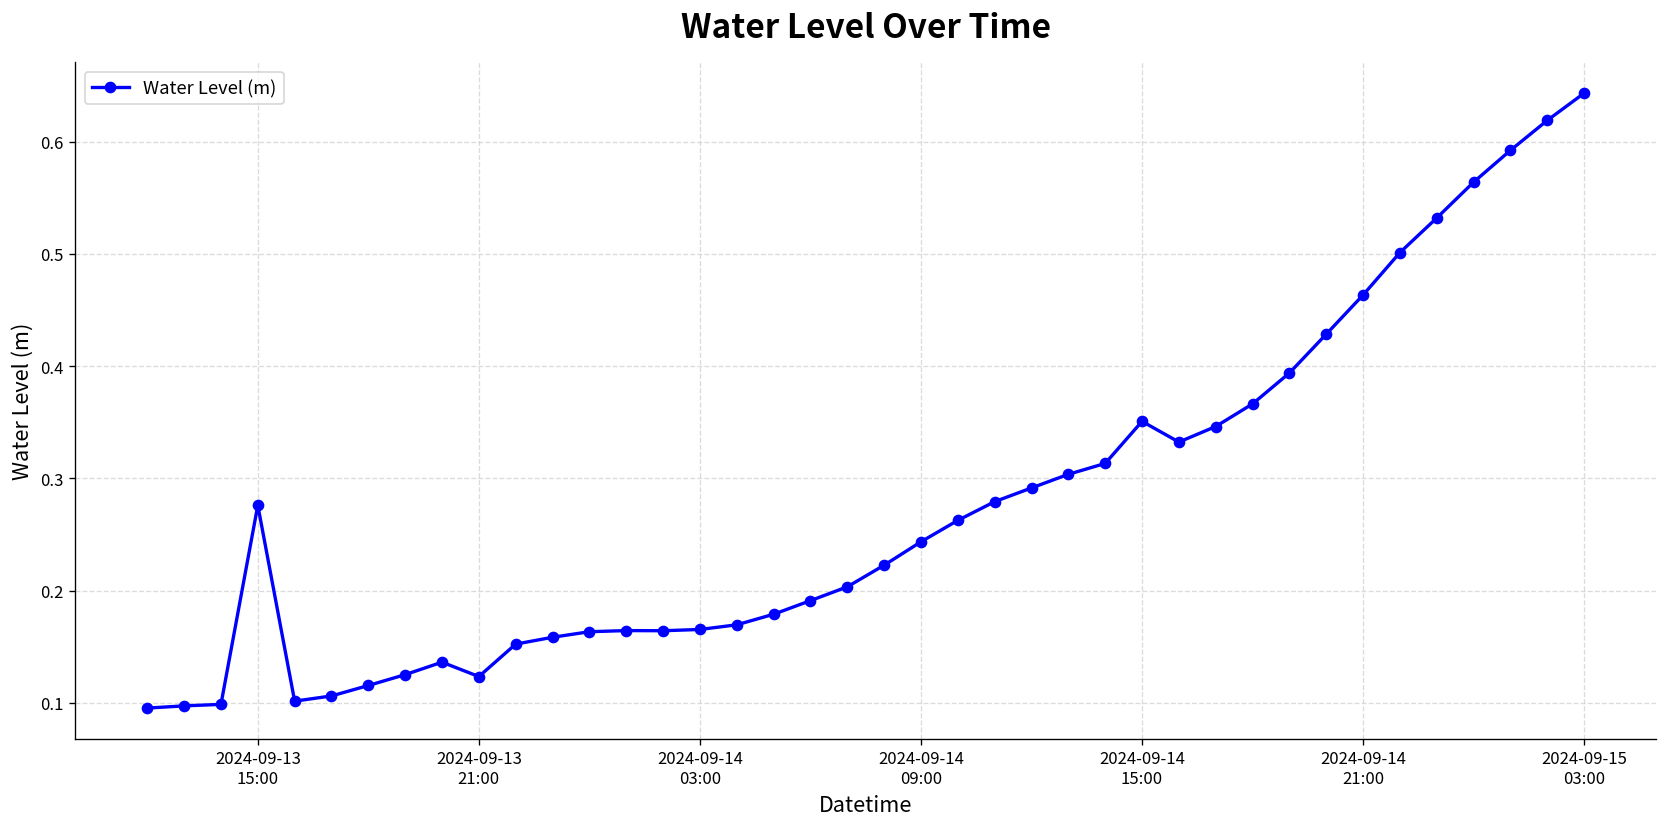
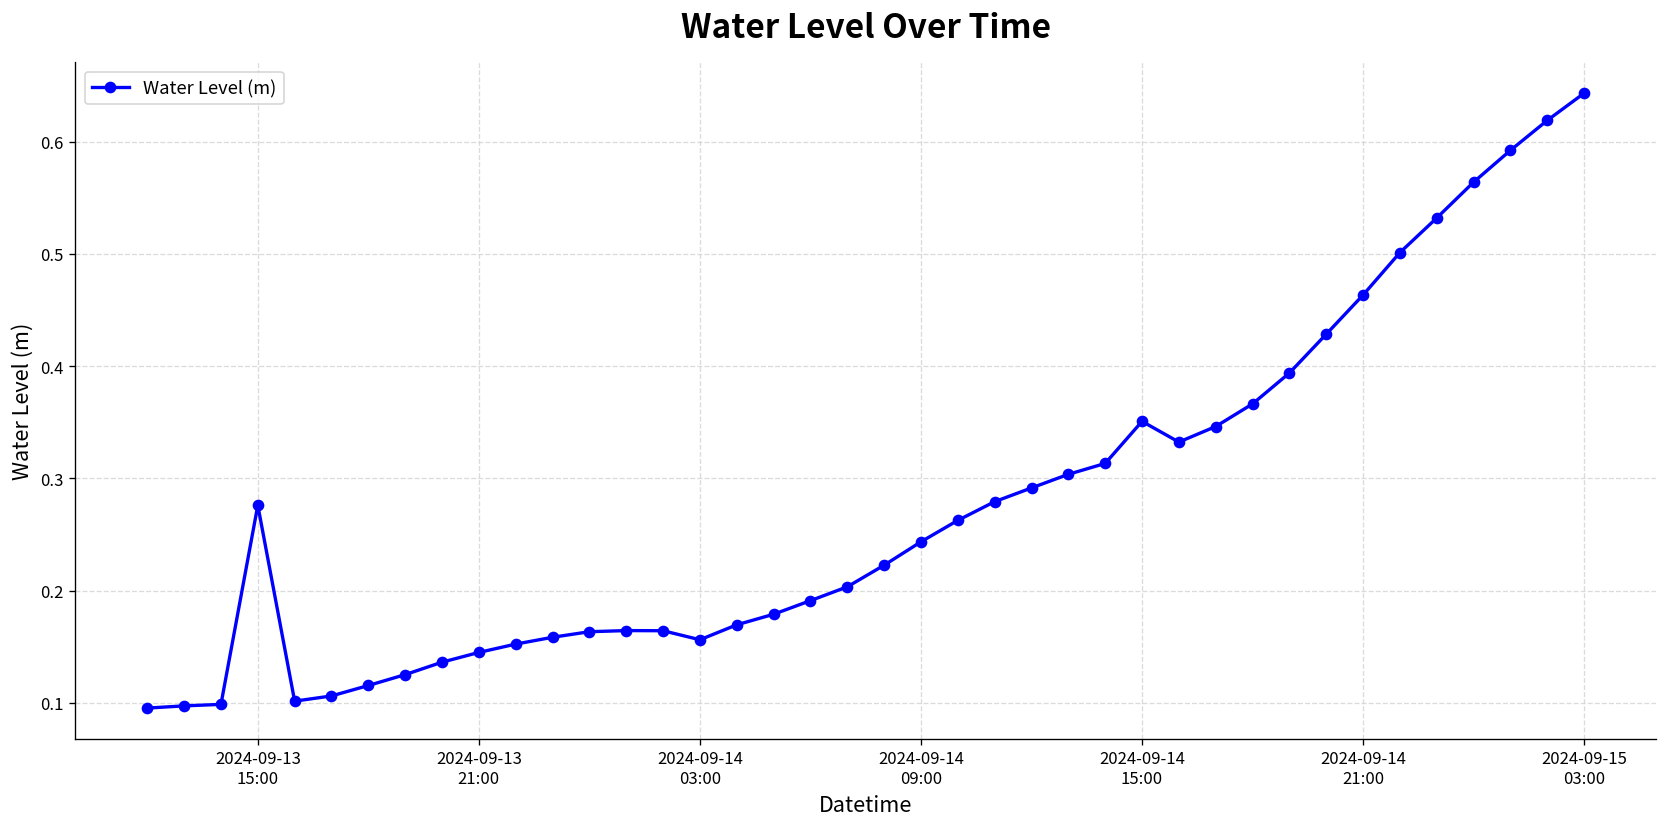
  {
    "2024-09-13 15:00": 0.28,
-   "2024-09-13 21:00": 0.12,
-   "2024-09-14 03:00": 0.17,
+   "2024-09-13 21:00": 0.14,
+   "2024-09-14 03:00": 0.16,
    "2024-09-14 09:00": 0.24,
    "2024-09-14 15:00": 0.35,
    "2024-09-14 21:00": 0.46,
    "2024-09-15 03:00": 0.64
  }
